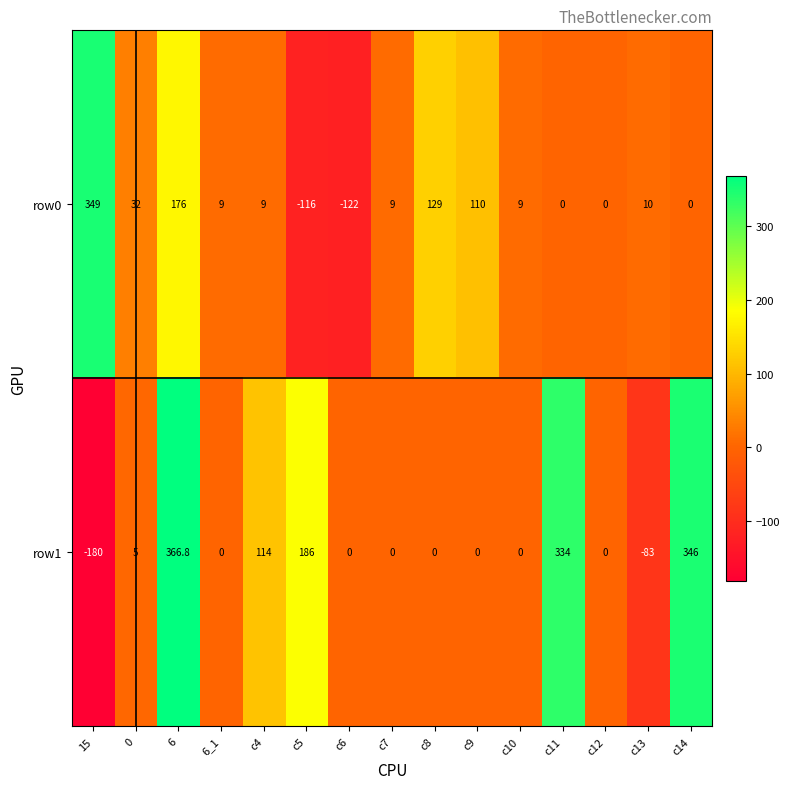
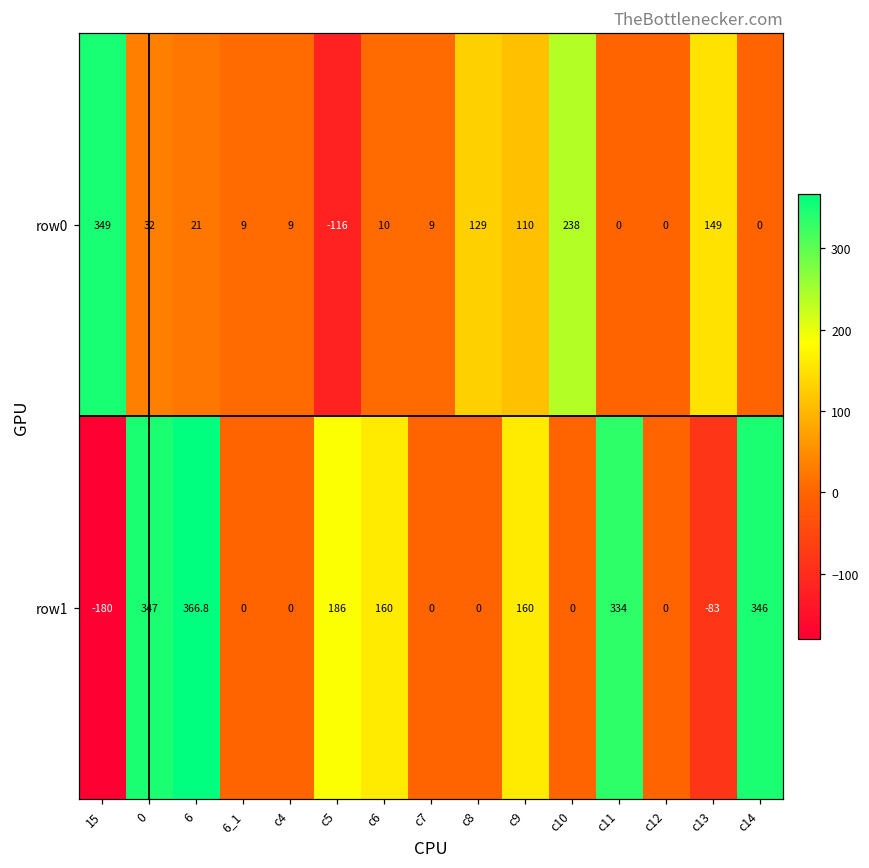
  {
    "row0": {
      "15": 349,
      "0": 32,
-     "6": 176,
+     "6": 21,
      "6_1": 9,
      "c4": 9,
      "c5": -116,
-     "c6": -122,
+     "c6": 10,
      "c7": 9,
      "c8": 129,
      "c9": 110,
-     "c10": 9,
+     "c10": 238,
      "c11": 0,
      "c12": 0,
-     "c13": 10,
+     "c13": 149,
      "c14": 0
    },
    "row1": {
      "15": -180,
-     "0": 5,
+     "0": 347,
      "6": 366.8,
      "6_1": 0,
-     "c4": 114,
+     "c4": 0,
      "c5": 186,
-     "c6": 0,
+     "c6": 160,
      "c7": 0,
      "c8": 0,
-     "c9": 0,
+     "c9": 160,
      "c10": 0,
      "c11": 334,
      "c12": 0,
      "c13": -83,
      "c14": 346
    }
  }
